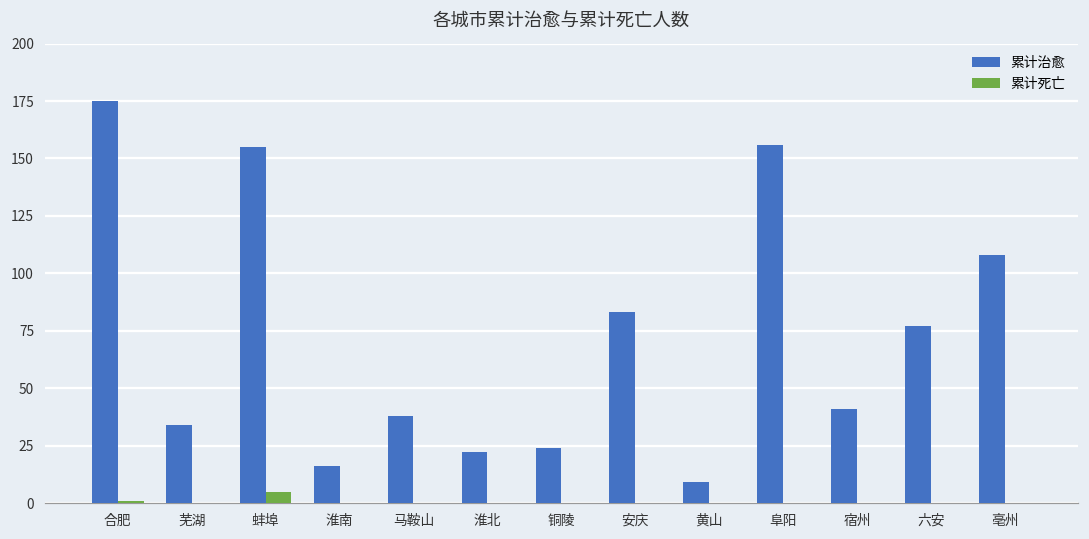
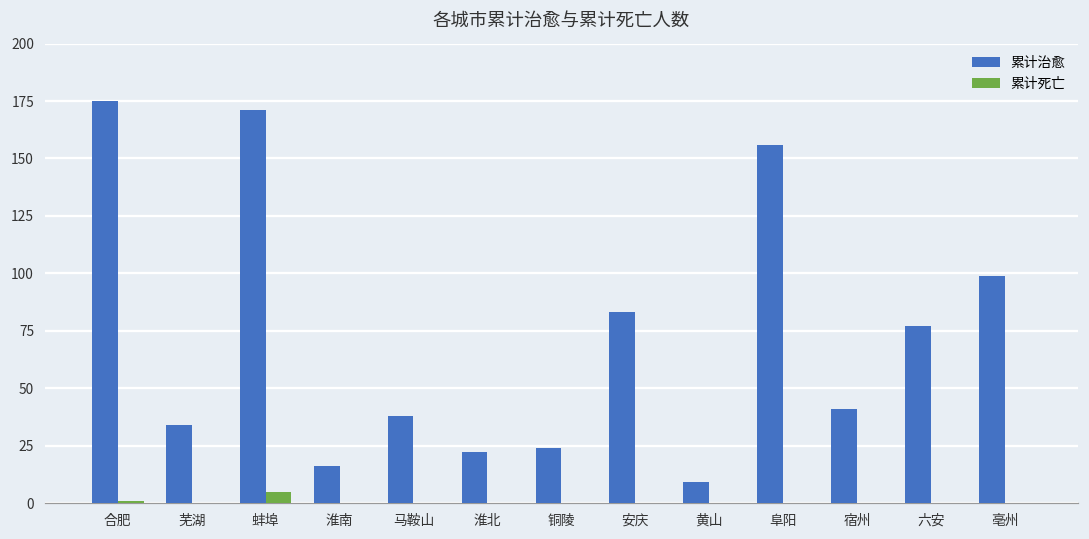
  {
    "累计治愈": {
      "合肥": 175,
      "芜湖": 34,
-     "蚌埠": 155,
+     "蚌埠": 171,
      "淮南": 16,
      "马鞍山": 38,
      "淮北": 22,
      "铜陵": 24,
      "安庆": 83,
      "黄山": 9,
      "阜阳": 156,
      "宿州": 41,
      "六安": 77,
-     "亳州": 108
+     "亳州": 99
    },
    "累计死亡": {
      "芜湖": 0,
      "蚌埠": 5,
      "淮南": 0,
      "马鞍山": 0,
      "淮北": 0,
      "铜陵": 0,
      "安庆": 0,
      "黄山": 0,
      "阜阳": 0,
      "宿州": 0,
      "六安": 0,
      "亳州": 0
    }
  }
